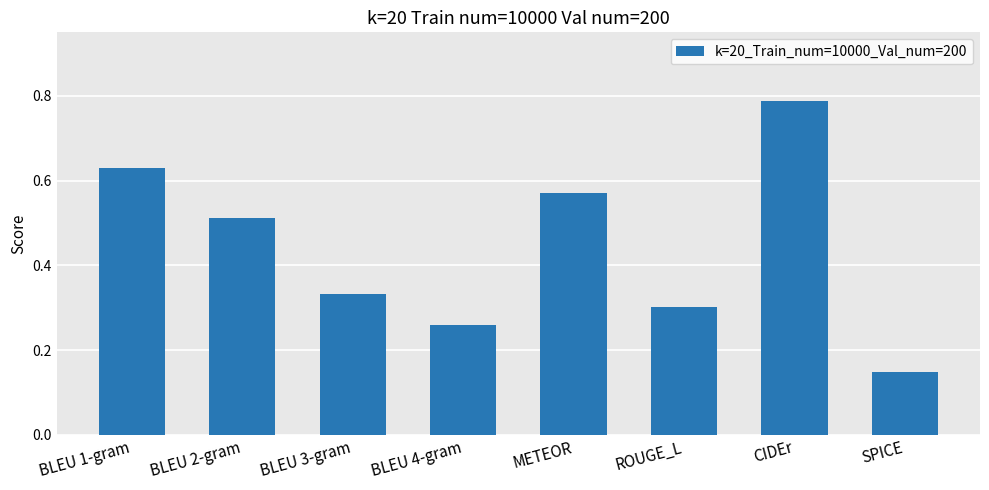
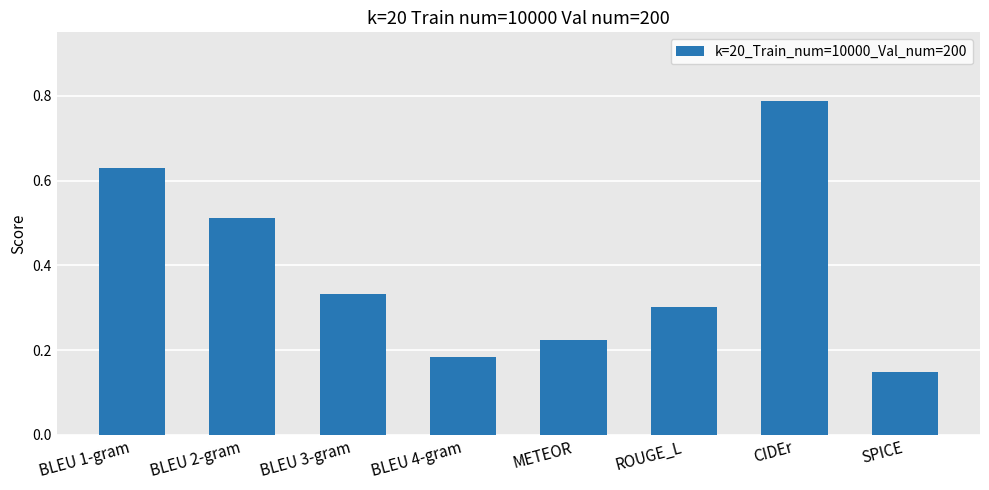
  {
    "BLEU 1-gram": 0.63,
    "BLEU 2-gram": 0.51,
    "BLEU 3-gram": 0.33,
-   "BLEU 4-gram": 0.26,
-   "METEOR": 0.57,
+   "BLEU 4-gram": 0.18,
+   "METEOR": 0.22,
    "ROUGE_L": 0.30,
    "CIDEr": 0.79,
    "SPICE": 0.15
  }
